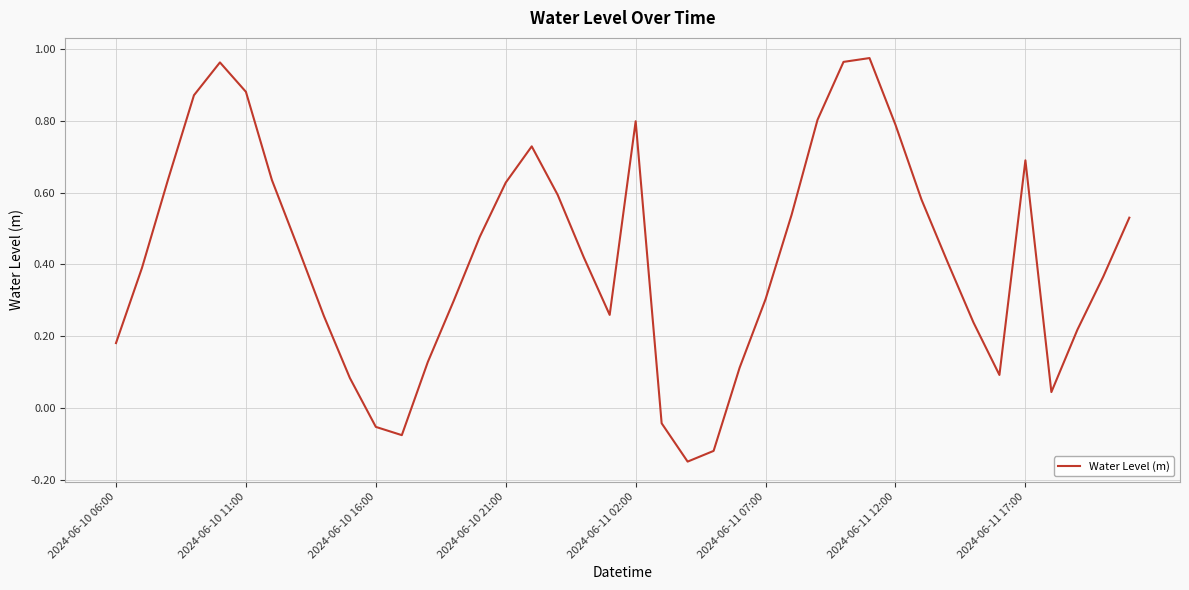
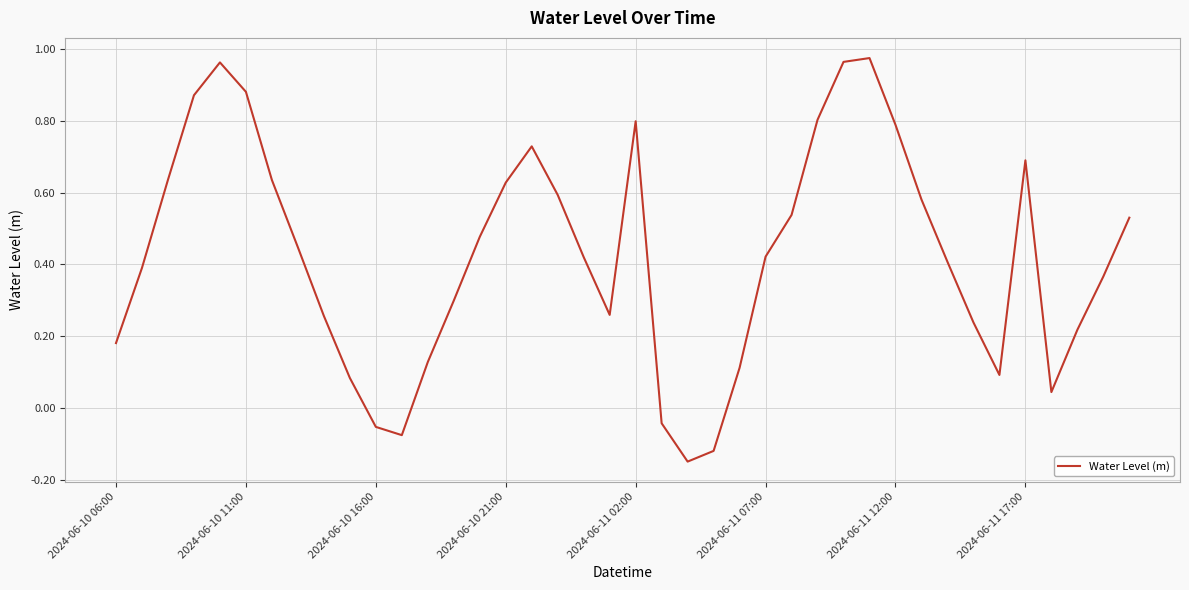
  {
    "2024-06-10 06:00": 0.18,
    "2024-06-10 11:00": 0.88,
    "2024-06-10 16:00": -0.05,
    "2024-06-10 21:00": 0.63,
    "2024-06-11 02:00": 0.80,
-   "2024-06-11 07:00": 0.30,
+   "2024-06-11 07:00": 0.42,
    "2024-06-11 12:00": 0.79,
    "2024-06-11 17:00": 0.69
  }
